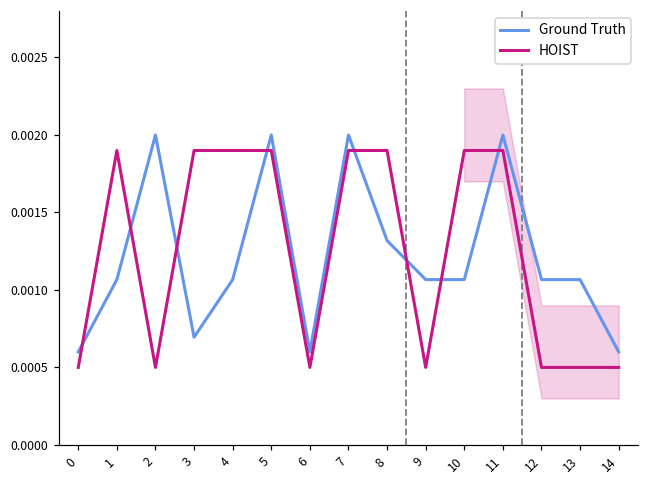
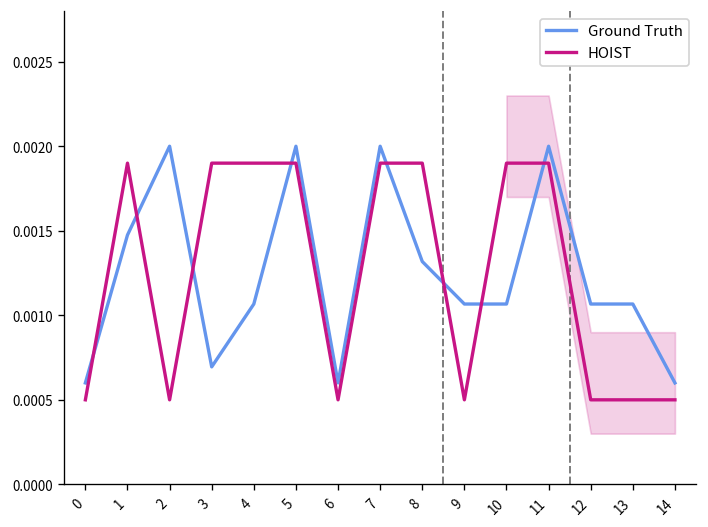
  {
    "Ground Truth": {
      "0": 0.00060,
-     "1": 0.00107,
+     "1": 0.00147,
      "2": 0.00200,
      "3": 0.00070,
      "4": 0.00107,
      "5": 0.00200,
      "6": 0.00060,
      "7": 0.00200,
      "8": 0.00132,
      "9": 0.00107,
      "10": 0.00107,
      "11": 0.00200,
      "12": 0.00107,
      "13": 0.00107,
      "14": 0.00060
    }
  }
